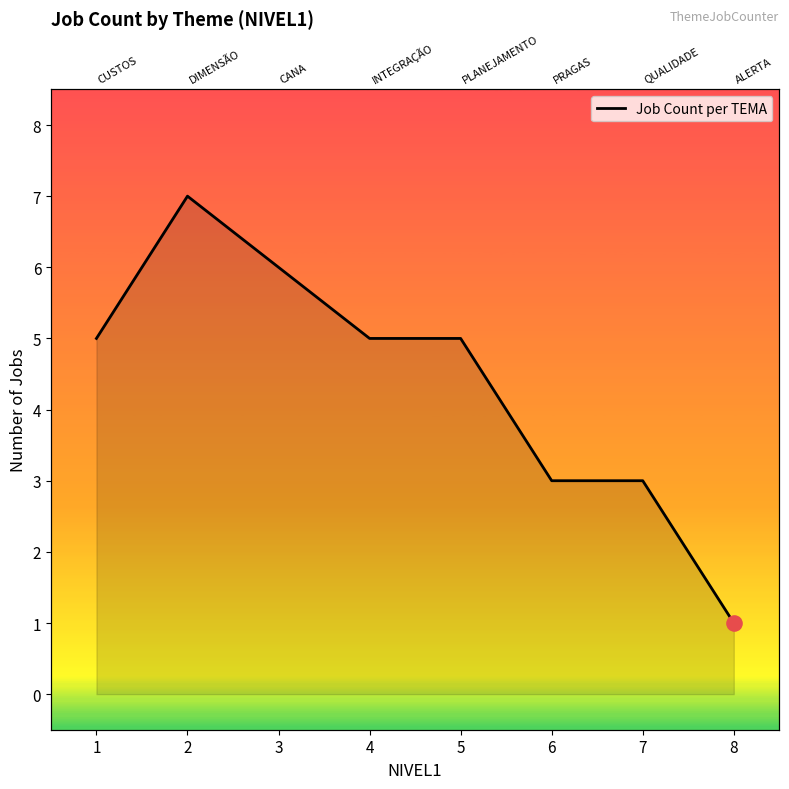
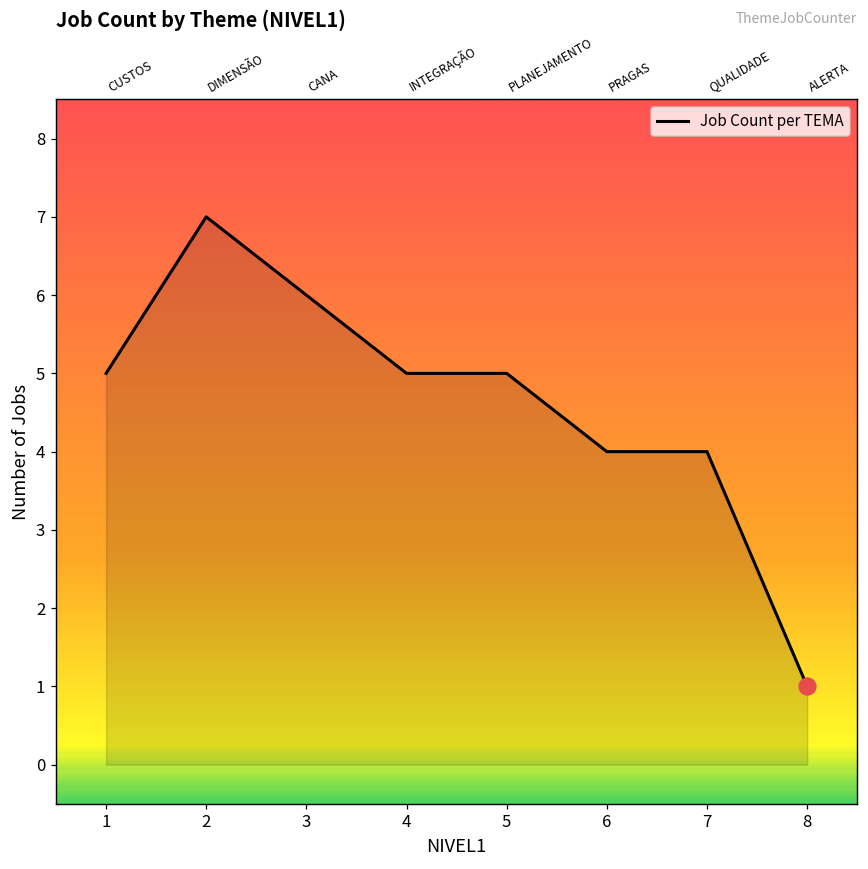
  {
    "Job Count per TEMA": {
      "1": 5,
      "2": 7,
      "3": 6,
      "4": 5,
      "5": 5,
-     "6": 3,
-     "7": 3
+     "6": 4,
+     "7": 4
    }
  }
